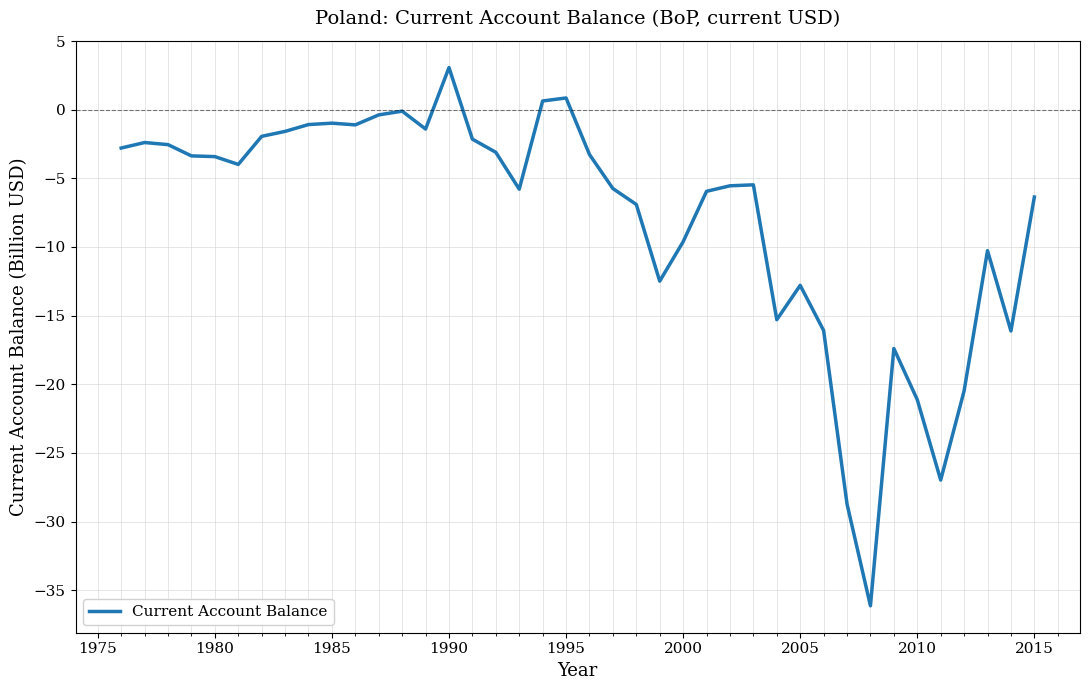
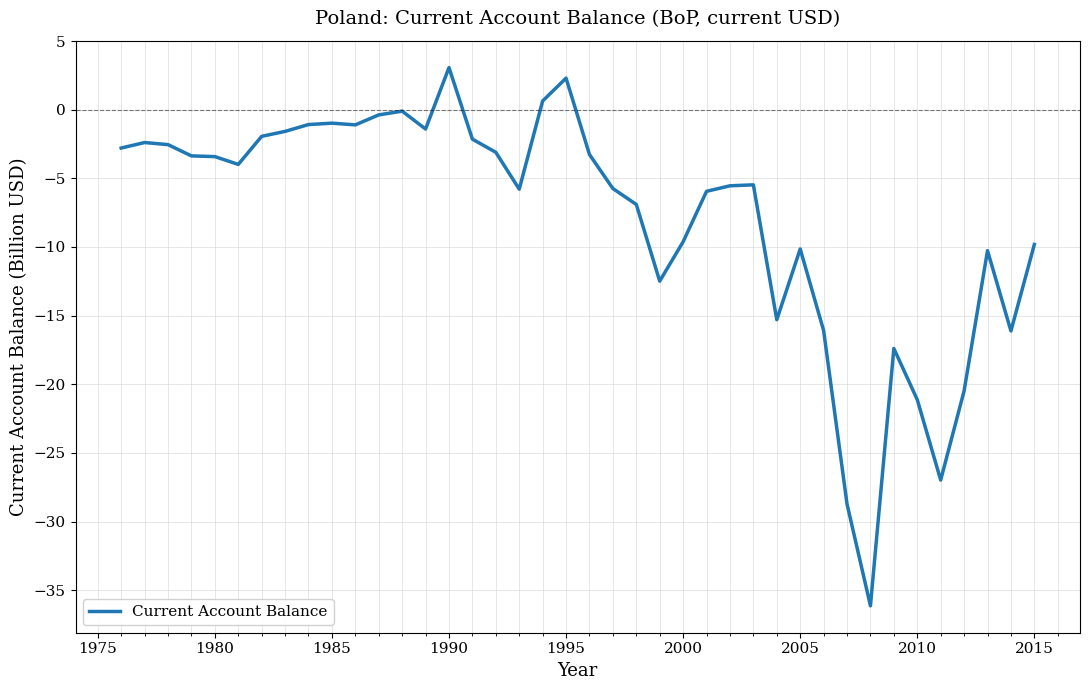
  {
    "1980": -3.4,
    "1985": -1.0,
    "1990": 3.1,
-   "1995": 0.9,
+   "1995": 2.3,
    "2000": -9.6,
-   "2005": -12.8,
+   "2005": -10.1,
    "2010": -21.1,
-   "2015": -6.4
+   "2015": -9.8
  }
